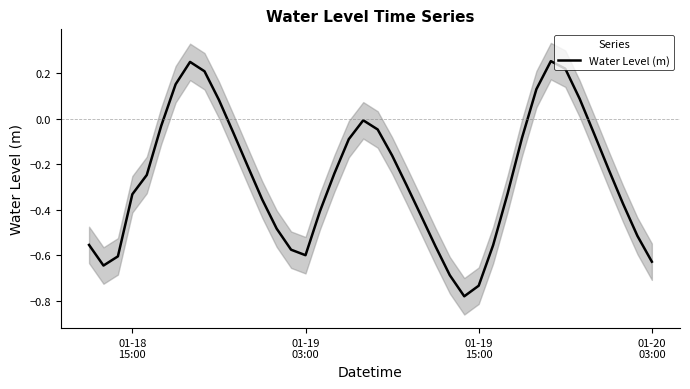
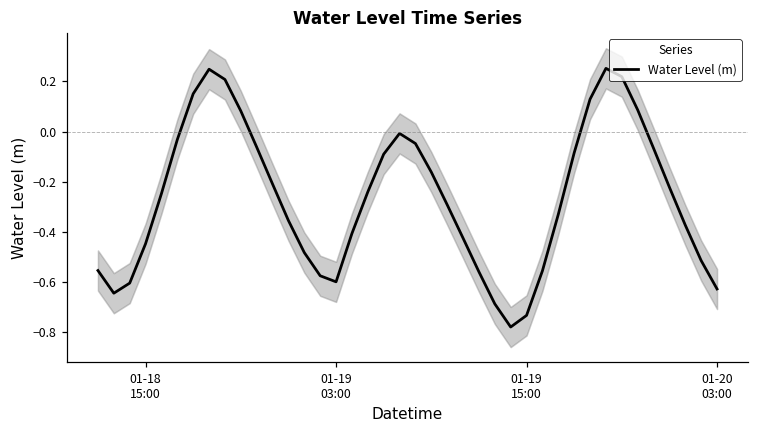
  {
    "Water Level (m)": {
-     "01-18 15:00": -0.33,
+     "01-18 15:00": -0.45,
      "01-19 03:00": -0.60,
      "01-19 15:00": -0.73,
      "01-20 03:00": -0.63
    }
  }
